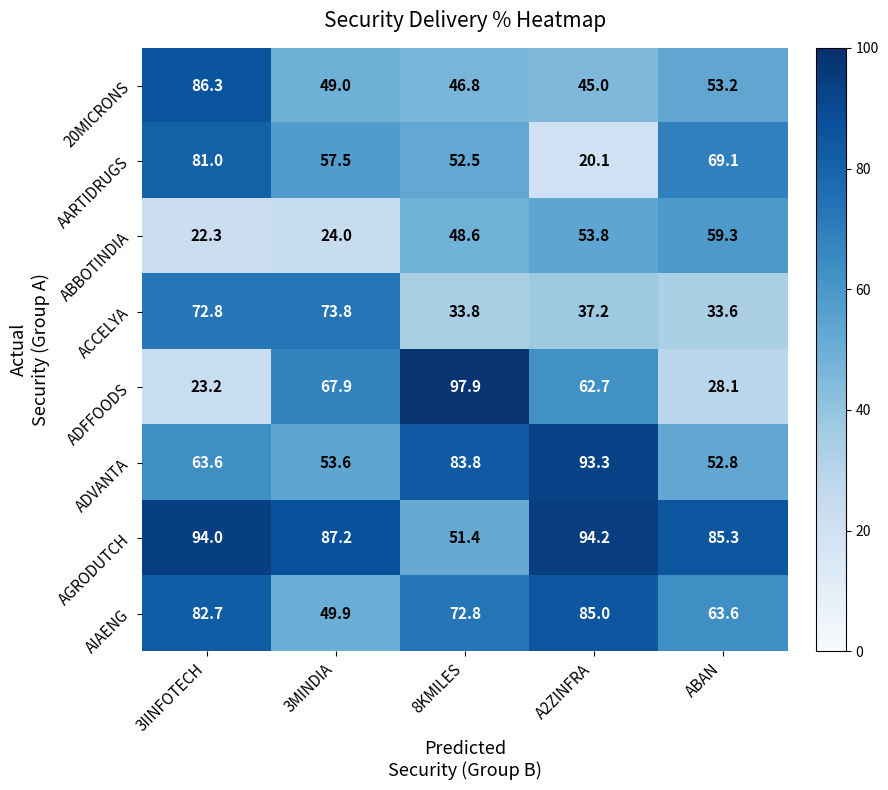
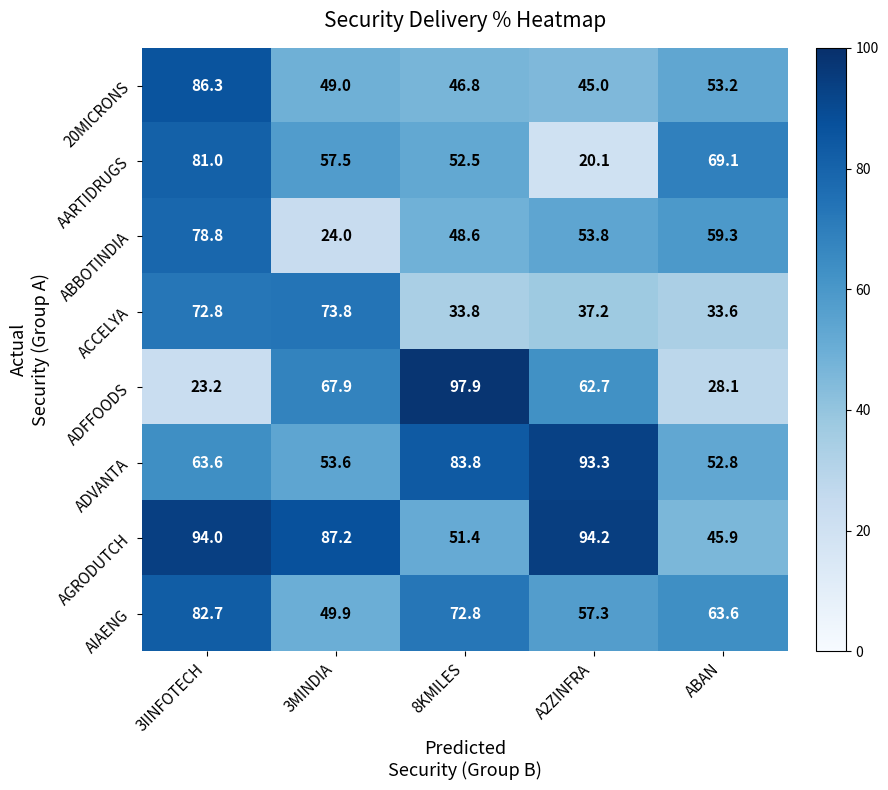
  {
    "20MICRONS": {
      "3IINFOTECH": 86.3,
      "3MINDIA": 49.0,
      "8KMILES": 46.8,
      "A2ZINFRA": 45.0,
      "ABAN": 53.2
    },
    "AARTIDRUGS": {
      "3IINFOTECH": 81.0,
      "3MINDIA": 57.5,
      "8KMILES": 52.5,
      "A2ZINFRA": 20.1,
      "ABAN": 69.1
    },
    "ABBOTINDIA": {
-     "3IINFOTECH": 22.3,
+     "3IINFOTECH": 78.8,
      "3MINDIA": 24.0,
      "8KMILES": 48.6,
      "A2ZINFRA": 53.8,
      "ABAN": 59.3
    },
    "ACCELYA": {
      "3IINFOTECH": 72.8,
      "3MINDIA": 73.8,
      "8KMILES": 33.8,
      "A2ZINFRA": 37.2,
      "ABAN": 33.6
    },
    "ADFFOODS": {
      "3IINFOTECH": 23.2,
      "3MINDIA": 67.9,
      "8KMILES": 97.9,
      "A2ZINFRA": 62.7,
      "ABAN": 28.1
    },
    "ADVANTA": {
      "3IINFOTECH": 63.6,
      "3MINDIA": 53.6,
      "8KMILES": 83.8,
      "A2ZINFRA": 93.3,
      "ABAN": 52.8
    },
    "AGRODUTCH": {
      "3IINFOTECH": 94.0,
      "3MINDIA": 87.2,
      "8KMILES": 51.4,
      "A2ZINFRA": 94.2,
-     "ABAN": 85.3
+     "ABAN": 45.9
    },
    "AIAENG": {
      "3IINFOTECH": 82.7,
      "3MINDIA": 49.9,
      "8KMILES": 72.8,
-     "A2ZINFRA": 85.0,
+     "A2ZINFRA": 57.3,
      "ABAN": 63.6
    }
  }
